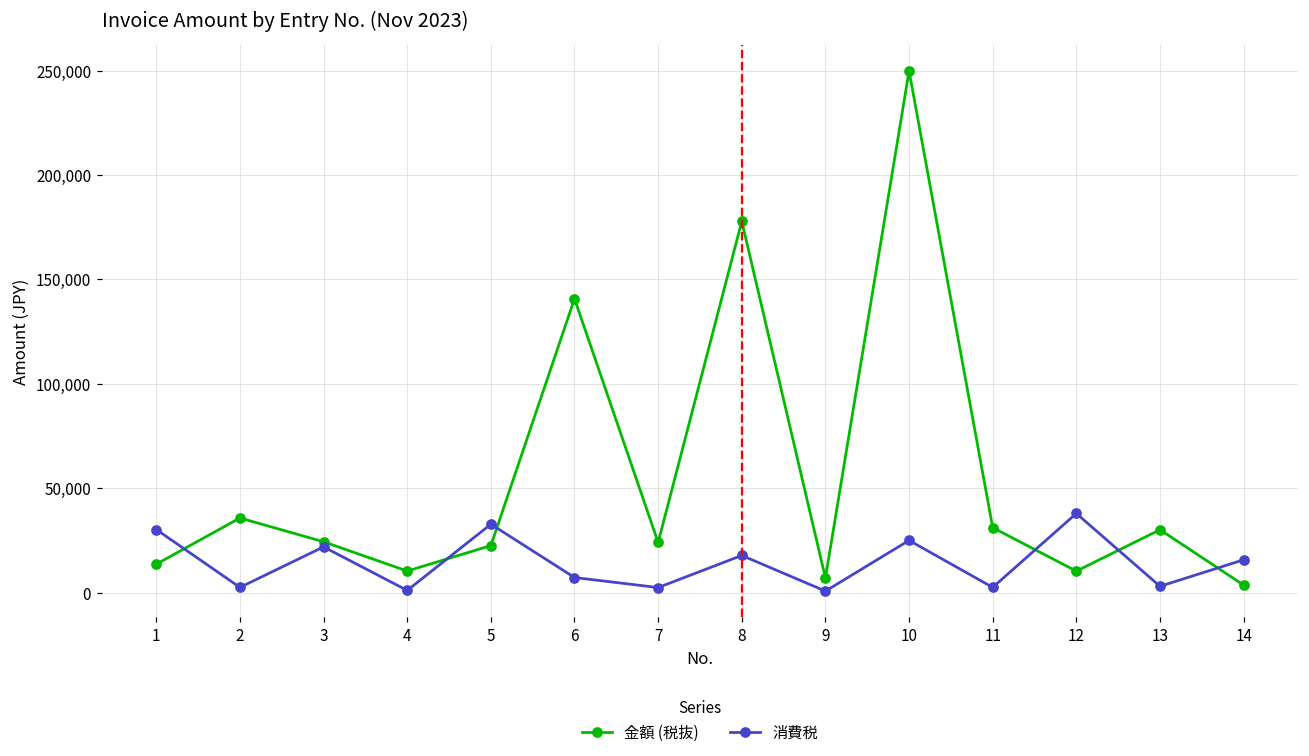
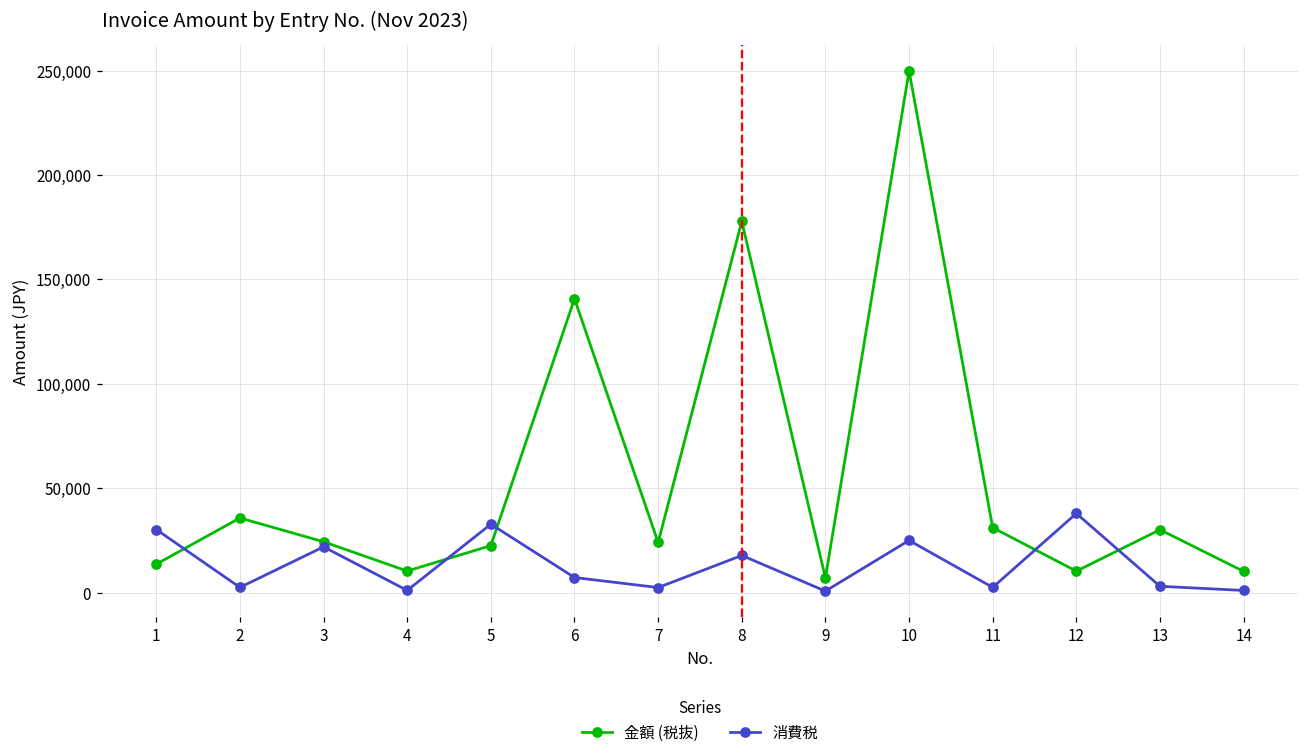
  {
    "金額 (税抜)": {
      "1": "14,000",
      "2": "36,000",
      "3": "24,000",
      "4": "10,000",
      "5": "23,000",
      "6": "141,000",
      "7": "24,000",
      "8": "178,000",
      "9": "7,000",
      "10": "250,000",
      "11": "31,000",
      "12": "10,000",
      "13": "30,000",
-     "14": "4,000"
+     "14": "10,000"
    },
    "消費税": {
      "1": "30,000",
      "2": "2,000",
      "3": "22,000",
      "4": "1,000",
      "5": "33,000",
      "6": "7,000",
      "7": "2,000",
      "8": "18,000",
      "9": "1,000",
      "10": "25,000",
      "11": "2,000",
      "12": "38,000",
      "13": "3,000",
-     "14": "16,000"
+     "14": "1,000"
    }
  }
